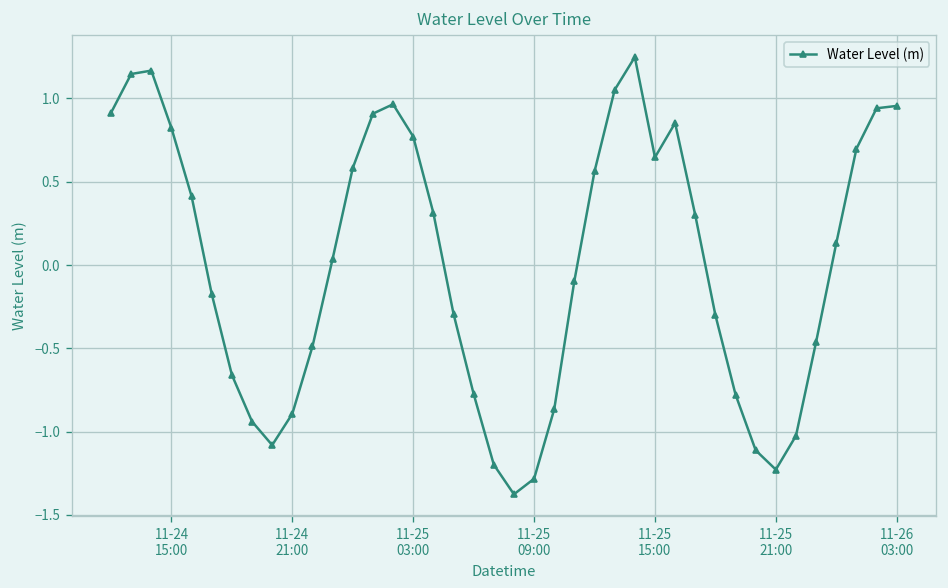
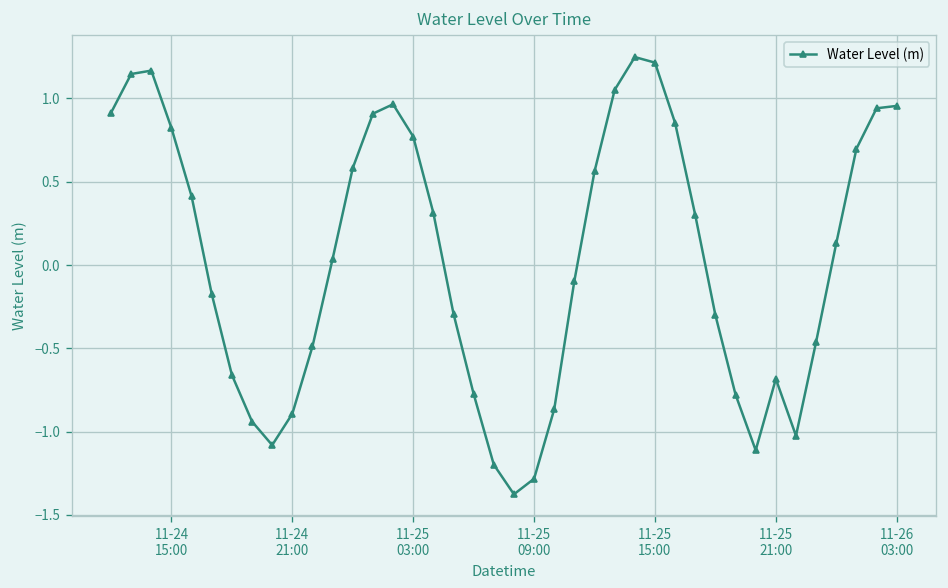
  {
    "11-24 15:00": 0.82,
    "11-24 21:00": -0.89,
    "11-25 03:00": 0.77,
    "11-25 09:00": -1.28,
-   "11-25 15:00": 0.65,
-   "11-25 21:00": -1.23,
+   "11-25 15:00": 1.22,
+   "11-25 21:00": -0.68,
    "11-26 03:00": 0.96
  }
